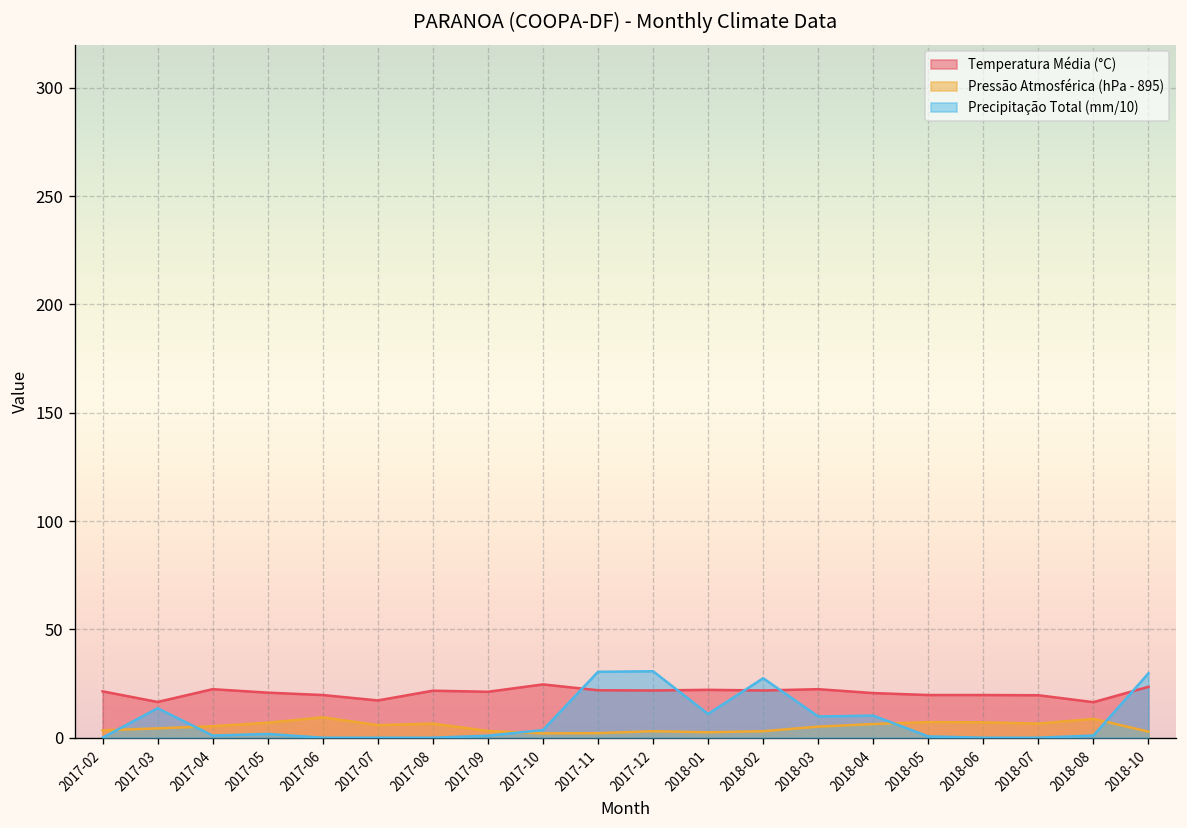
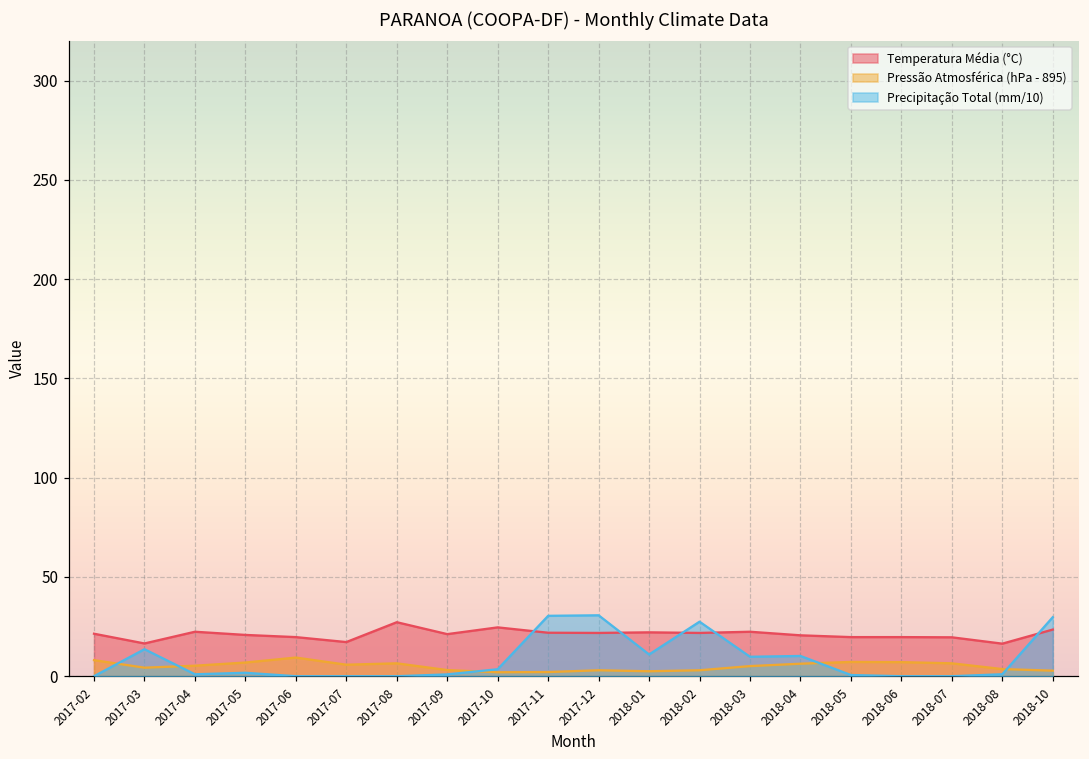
  {
    "Temperatura Média (°C)": {
      "2017-02": 21,
      "2017-03": 17,
      "2017-04": 22,
      "2017-05": 21,
      "2017-06": 20,
      "2017-07": 17,
-     "2017-08": 22,
+     "2017-08": 27,
      "2017-09": 21,
      "2017-10": 25,
      "2017-11": 22,
      "2017-12": 22,
      "2018-01": 22,
      "2018-02": 22,
      "2018-03": 22,
      "2018-04": 21,
      "2018-05": 20,
      "2018-06": 20,
      "2018-07": 20,
      "2018-08": 16,
      "2018-10": 24
    },
    "Pressão Atmosférica (hPa - 895)": {
-     "2017-02": 3,
+     "2017-02": 8,
      "2017-03": 4,
      "2017-04": 5,
      "2017-05": 7,
      "2017-06": 9,
      "2017-07": 6,
      "2017-08": 7,
      "2017-09": 3,
      "2017-10": 2,
      "2017-11": 2,
      "2017-12": 3,
      "2018-01": 3,
      "2018-02": 3,
      "2018-03": 5,
      "2018-04": 6,
      "2018-05": 7,
      "2018-06": 7,
      "2018-07": 7,
-     "2018-08": 9,
+     "2018-08": 4,
      "2018-10": 3
    },
    "Precipitação Total (mm/10)": {
      "2017-02": 0,
      "2017-03": 14,
      "2017-04": 1,
      "2017-05": 2,
      "2017-06": 0,
      "2017-07": 0,
      "2017-08": 0,
      "2017-09": 1,
      "2017-10": 4,
      "2017-11": 30,
      "2017-12": 31,
      "2018-01": 11,
      "2018-02": 27,
      "2018-03": 10,
      "2018-04": 10,
      "2018-05": 1,
      "2018-06": 0,
      "2018-07": 0,
      "2018-08": 1,
      "2018-10": 30
    }
  }
